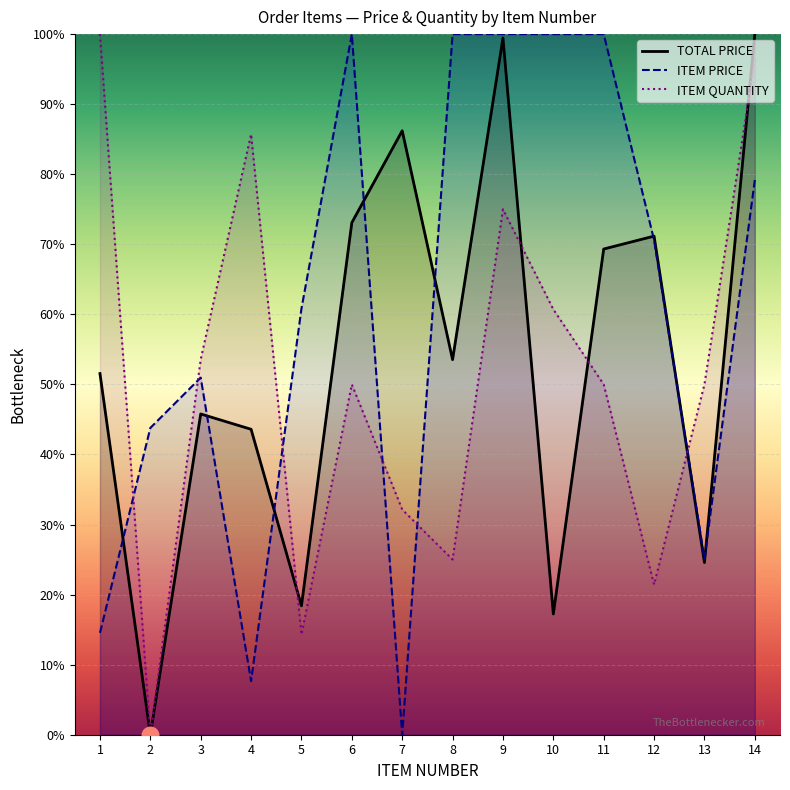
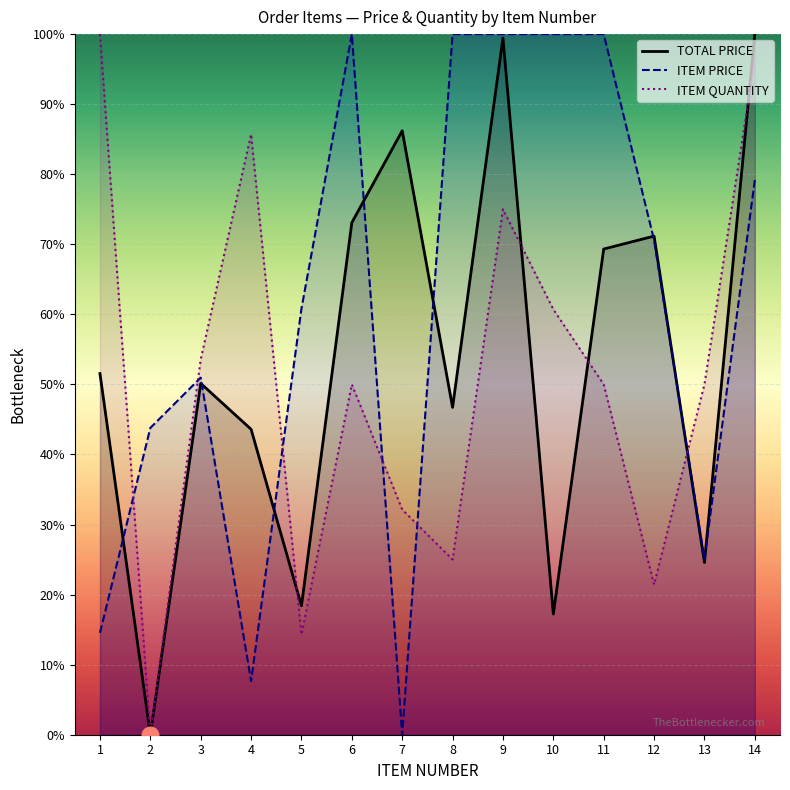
  {
    "TOTAL PRICE": {
      "1": "52%",
-     "3": "46%",
+     "3": "50%",
      "4": "44%",
      "5": "18%",
      "6": "73%",
      "7": "86%",
-     "8": "54%",
+     "8": "47%",
      "9": "99%",
      "10": "17%",
      "11": "69%",
      "12": "71%",
      "13": "25%",
      "14": "100%"
    },
    "ITEM PRICE": {
      "1": "15%",
      "2": "44%",
      "3": "51%",
      "4": "8%",
      "5": "61%",
      "6": "100%",
      "7": "0%",
      "8": "100%",
      "9": "100%",
      "10": "100%",
      "11": "100%",
      "12": "71%",
      "13": "25%",
      "14": "79%"
    },
    "ITEM QUANTITY": {
      "1": "100%",
      "3": "54%",
      "4": "86%",
      "5": "14%",
      "6": "50%",
      "7": "32%",
      "8": "25%",
      "9": "75%",
      "10": "61%",
      "11": "50%",
      "12": "21%",
      "13": "50%"
    }
  }
